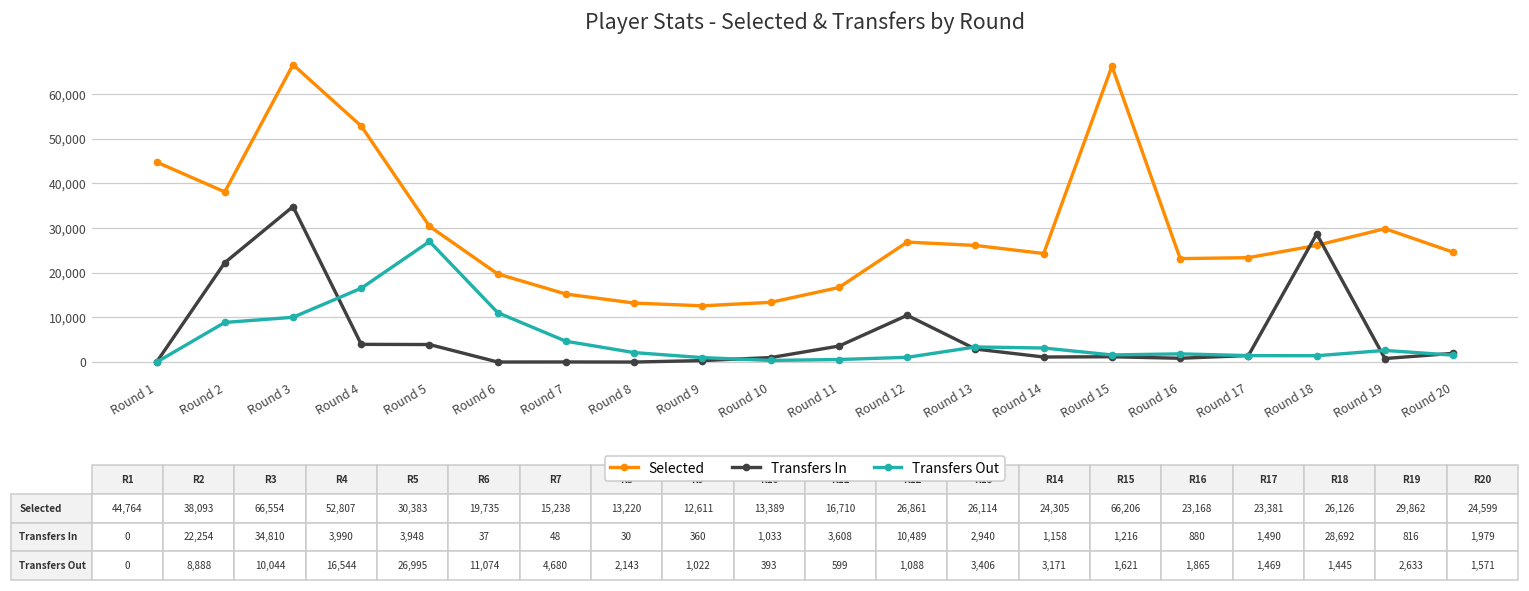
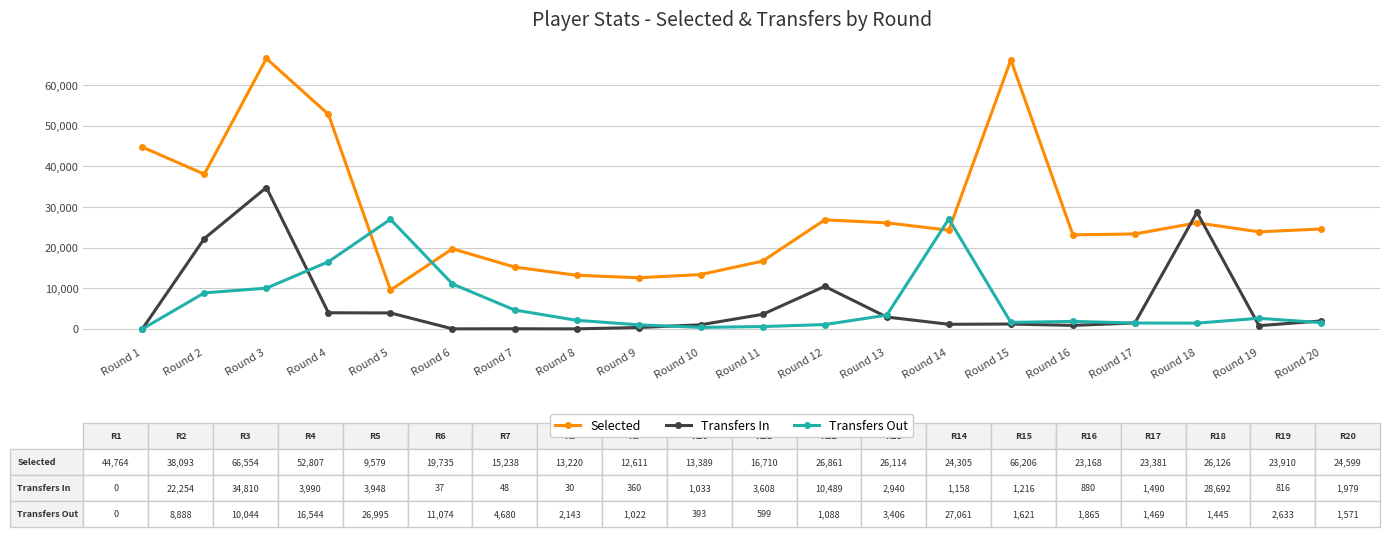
  {
    "Selected": {
-     "Round 5": "30,383",
-     "Round 19": "29,862"
+     "Round 5": "9,579",
+     "Round 19": "23,910"
    },
    "Transfers In": {
      "Round 2": "22,000",
      "Round 3": "35,000",
      "Round 4": "4,000",
      "Round 5": "4,000",
      "Round 6": "0",
      "Round 7": "0",
      "Round 8": "0",
      "Round 9": "0",
      "Round 10": "1,000",
      "Round 11": "4,000",
      "Round 12": "10,000",
      "Round 14": "1,000",
      "Round 16": "1,000",
      "Round 18": "29,000",
      "Round 19": "1,000"
    },
    "Transfers Out": {
-     "Round 14": "3,171"
+     "Round 14": "27,061"
    }
  }
